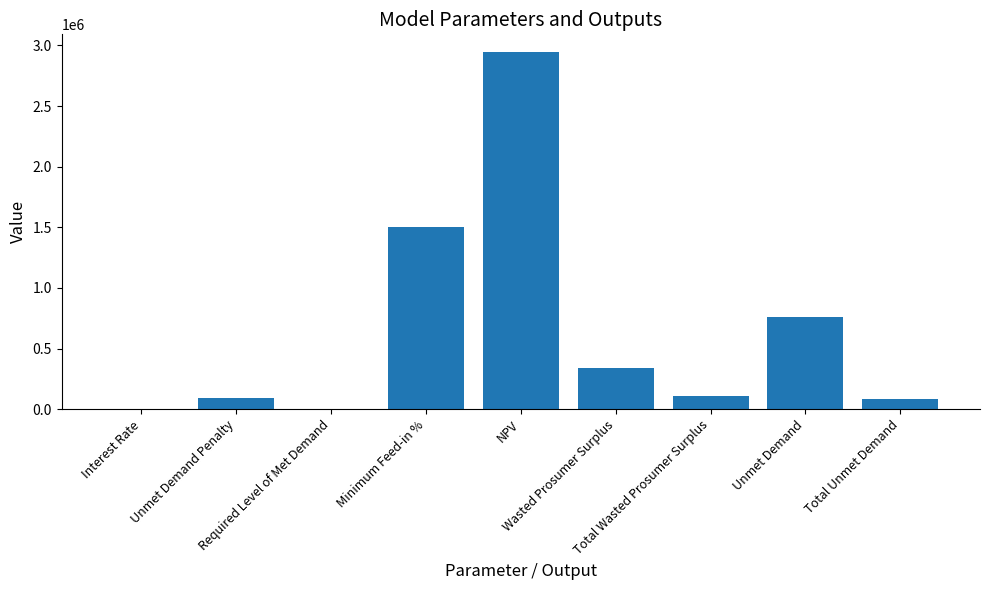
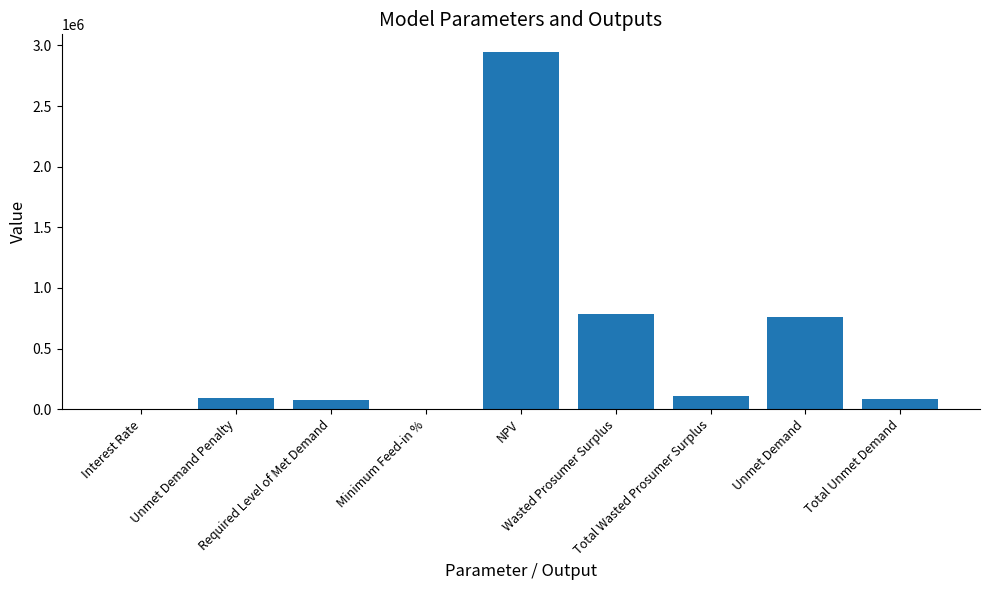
  {
    "Unmet Demand Penalty": 90000,
-   "Required Level of Met Demand": 0,
-   "Minimum Feed-in %": 1500000,
+   "Required Level of Met Demand": 80000,
+   "Minimum Feed-in %": 0,
    "NPV": 2940000,
-   "Wasted Prosumer Surplus": 340000,
+   "Wasted Prosumer Surplus": 780000,
    "Total Wasted Prosumer Surplus": 110000,
    "Unmet Demand": 760000,
    "Total Unmet Demand": 80000
  }
